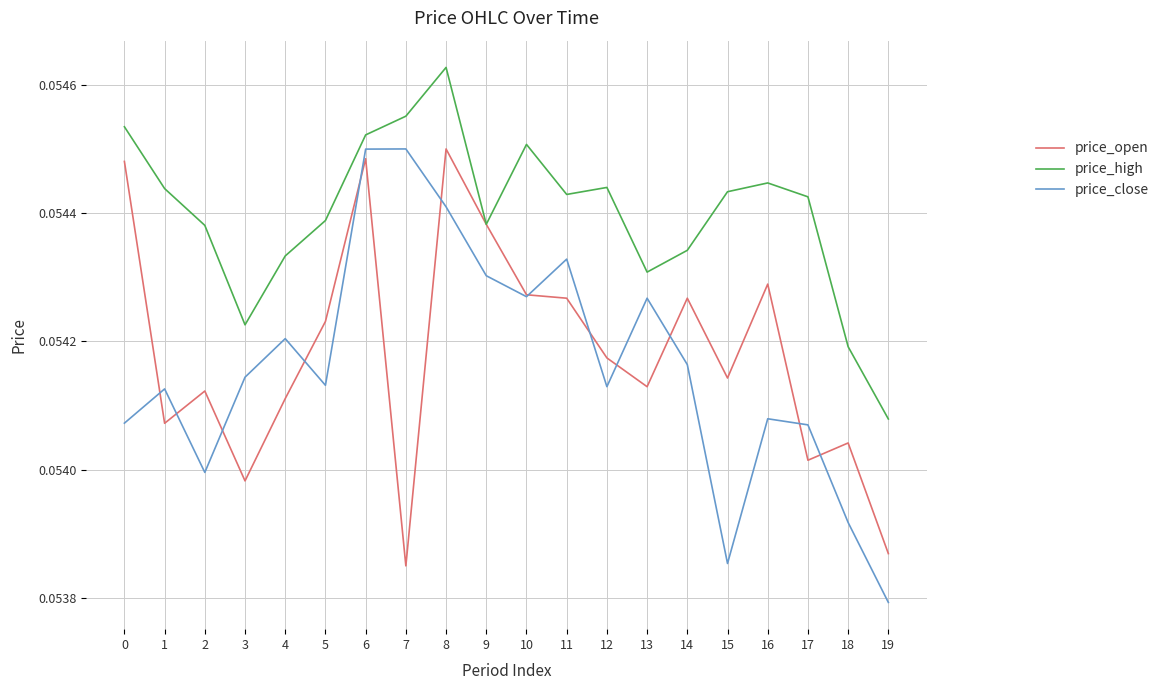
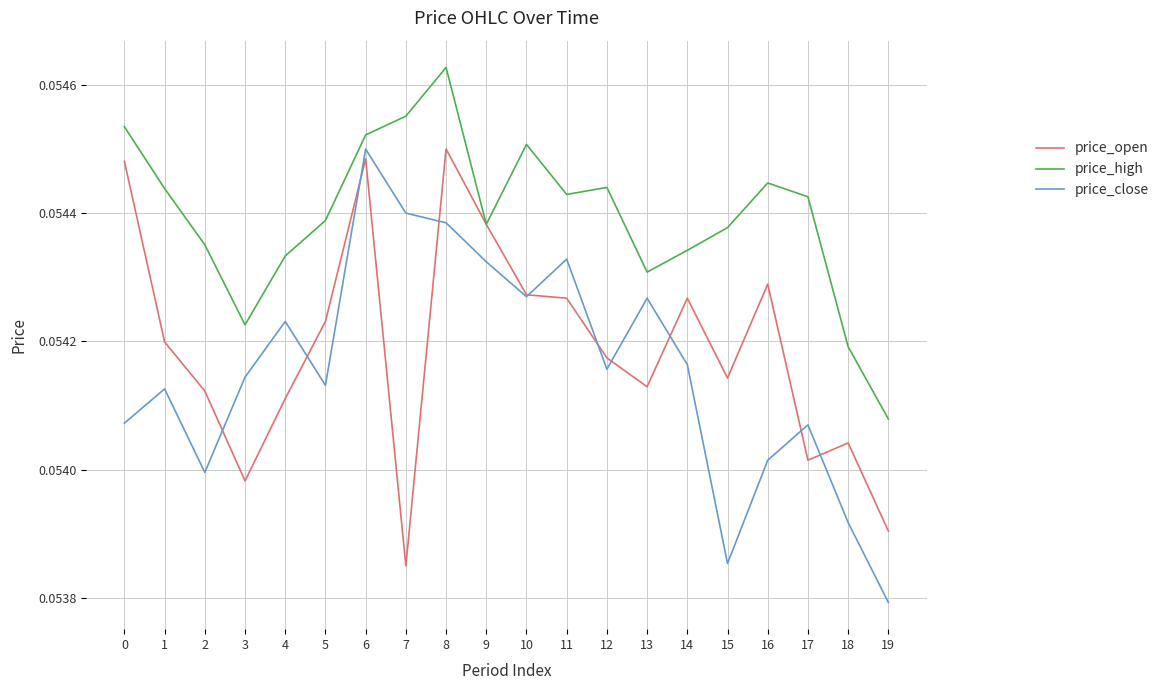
  {
    "price_open": {
      "0": 0.05448,
-     "1": 0.05407,
+     "1": 0.05420,
      "2": 0.05412,
      "3": 0.05398,
      "4": 0.05411,
      "5": 0.05423,
      "6": 0.05448,
      "7": 0.05385,
      "8": 0.05450,
      "11": 0.05427,
      "12": 0.05417,
      "13": 0.05413,
      "14": 0.05427,
      "15": 0.05414,
      "16": 0.05429,
      "17": 0.05401,
      "18": 0.05404,
-     "19": 0.05387
+     "19": 0.05390
    },
    "price_high": {
      "0": 0.05453,
      "1": 0.05444,
-     "2": 0.05438,
+     "2": 0.05435,
      "3": 0.05423,
      "4": 0.05433,
      "5": 0.05439,
      "6": 0.05452,
      "7": 0.05455,
      "8": 0.05463,
      "10": 0.05451,
      "11": 0.05443,
      "12": 0.05444,
      "13": 0.05431,
      "14": 0.05434,
-     "15": 0.05443,
+     "15": 0.05438,
      "16": 0.05445,
      "17": 0.05443,
      "18": 0.05419,
      "19": 0.05408
    },
    "price_close": {
      "0": 0.05407,
      "1": 0.05413,
      "2": 0.05400,
      "3": 0.05414,
-     "4": 0.05420,
+     "4": 0.05423,
      "5": 0.05413,
      "6": 0.05450,
-     "7": 0.0545,
-     "8": 0.05441,
-     "9": 0.05430,
+     "7": 0.0544,
+     "8": 0.05438,
+     "9": 0.05432,
      "11": 0.05433,
-     "12": 0.05413,
+     "12": 0.05416,
      "13": 0.05427,
      "14": 0.05416,
      "15": 0.05385,
-     "16": 0.05408,
+     "16": 0.05401,
      "17": 0.05407,
      "18": 0.05392,
      "19": 0.05379
    }
  }
